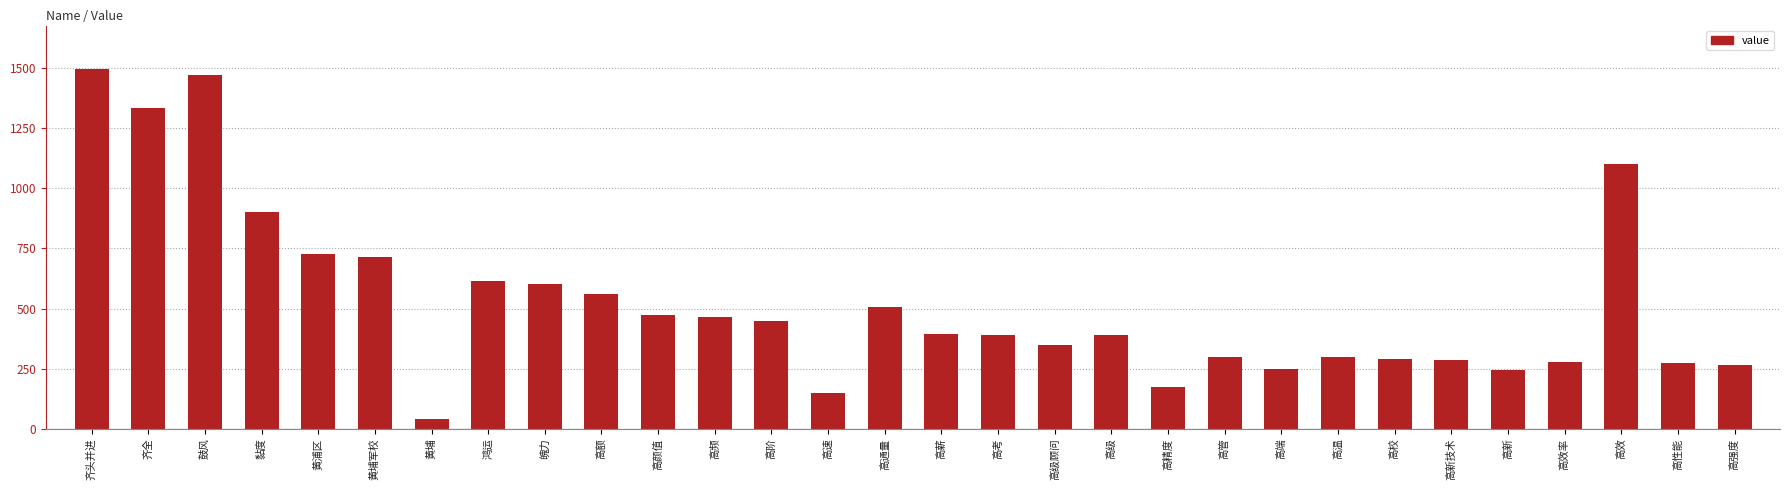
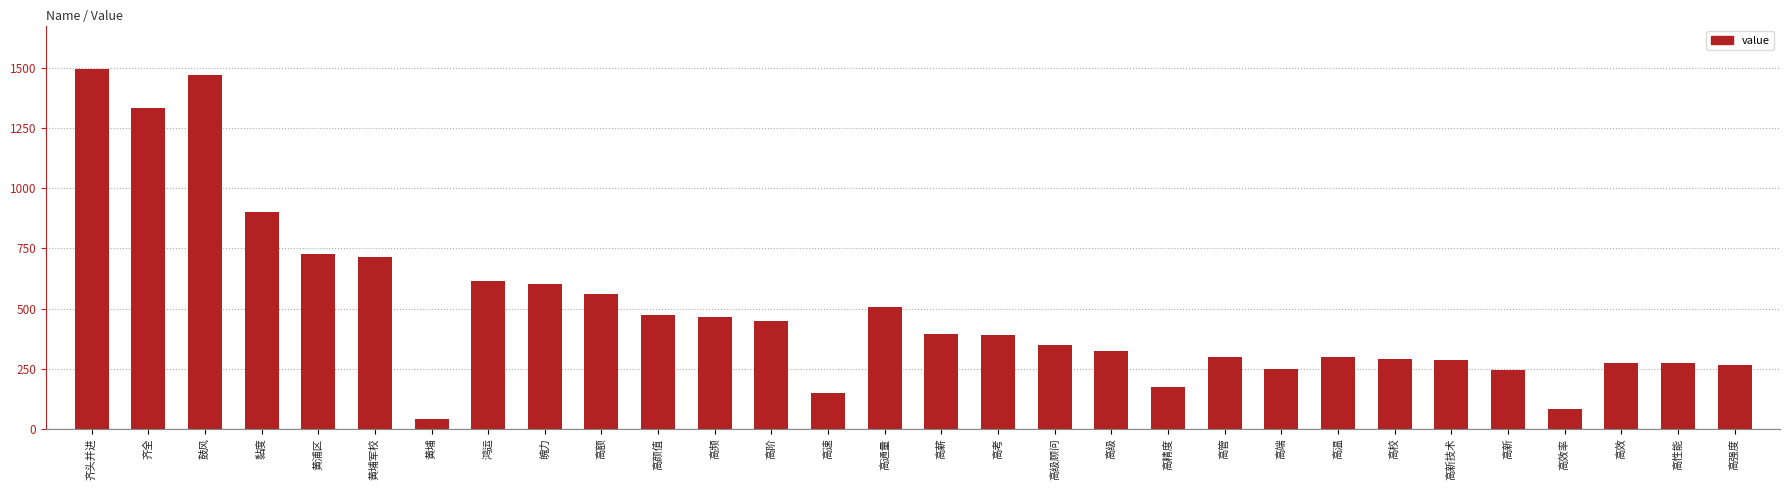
  {
    "齐头并进": 1500,
    "齐全": 1330,
    "鼓风": 1470,
    "黏度": 900,
    "黄浦区": 730,
    "黄埔军校": 720,
    "黄埔": 40,
    "鸿运": 610,
    "魄力": 600,
    "高额": 560,
    "高颜值": 470,
    "高频": 470,
    "高阶": 450,
    "高速": 150,
    "高通量": 510,
    "高薪": 400,
    "高考": 390,
    "高级顾问": 350,
-   "高级": 390,
+   "高级": 320,
    "高精度": 170,
    "高管": 300,
    "高端": 250,
    "高温": 300,
    "高校": 290,
    "高新技术": 290,
    "高新": 240,
-   "高效率": 280,
-   "高效": 1100,
+   "高效率": 80,
+   "高效": 270,
    "高性能": 270,
    "高强度": 270
  }
